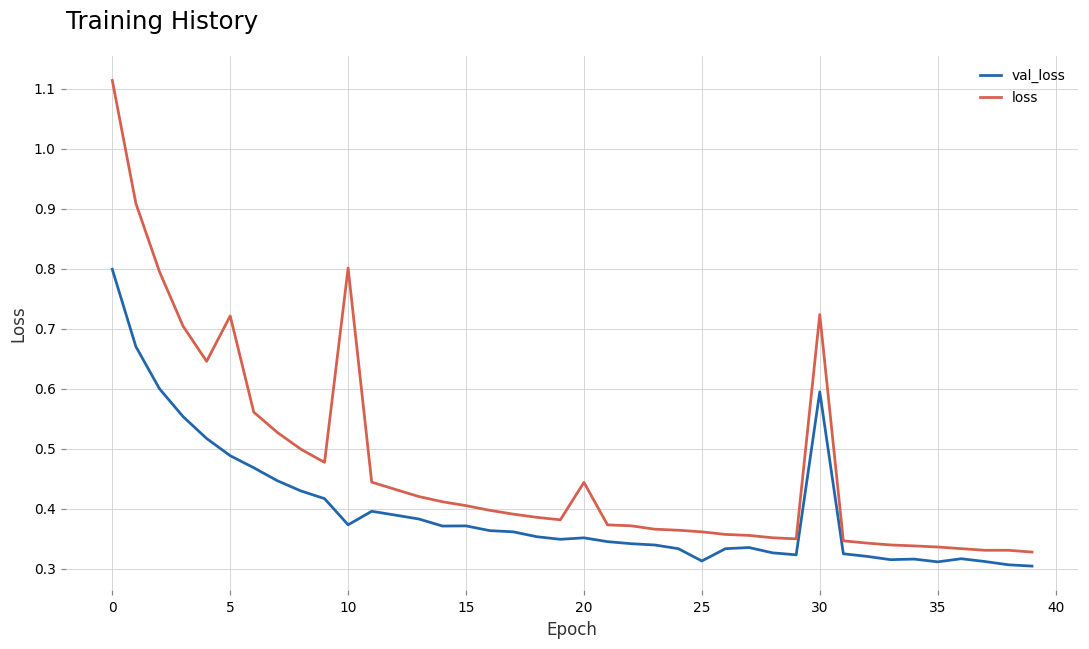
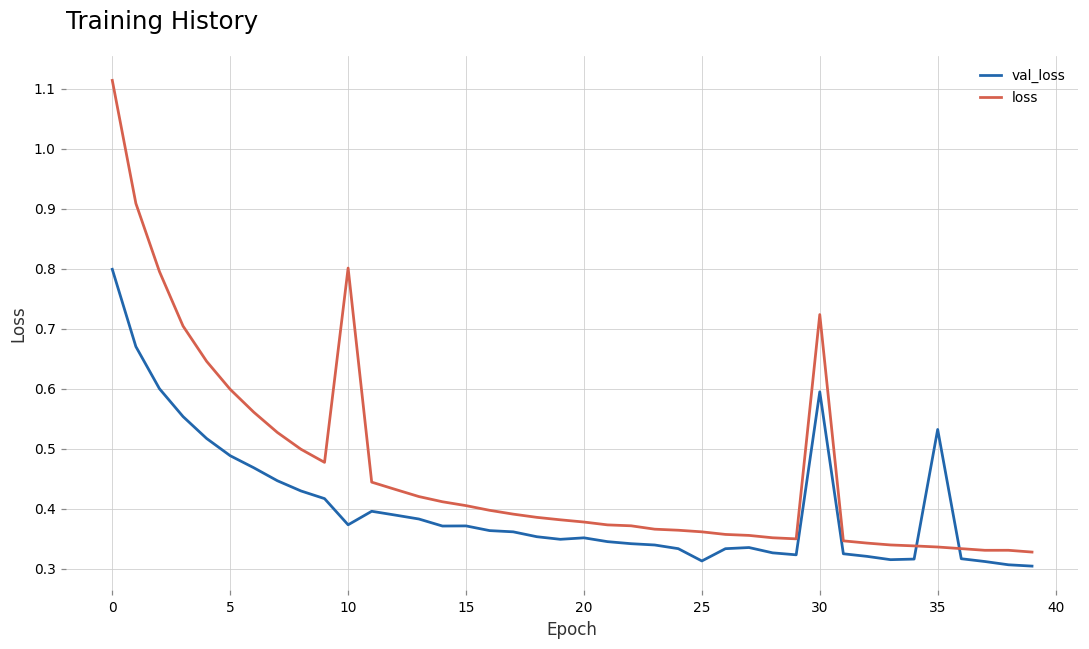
  {
    "val_loss": {
      "0": 0.80,
      "5": 0.49,
      "10": 0.37,
      "15": 0.37,
      "20": 0.35,
      "25": 0.31,
      "30": 0.59,
-     "35": 0.31
+     "35": 0.53
    },
    "loss": {
      "0": 1.11,
-     "5": 0.72,
+     "5": 0.60,
      "10": 0.80,
      "15": 0.41,
-     "20": 0.44,
+     "20": 0.38,
      "25": 0.36,
      "30": 0.72,
      "35": 0.34
    }
  }
